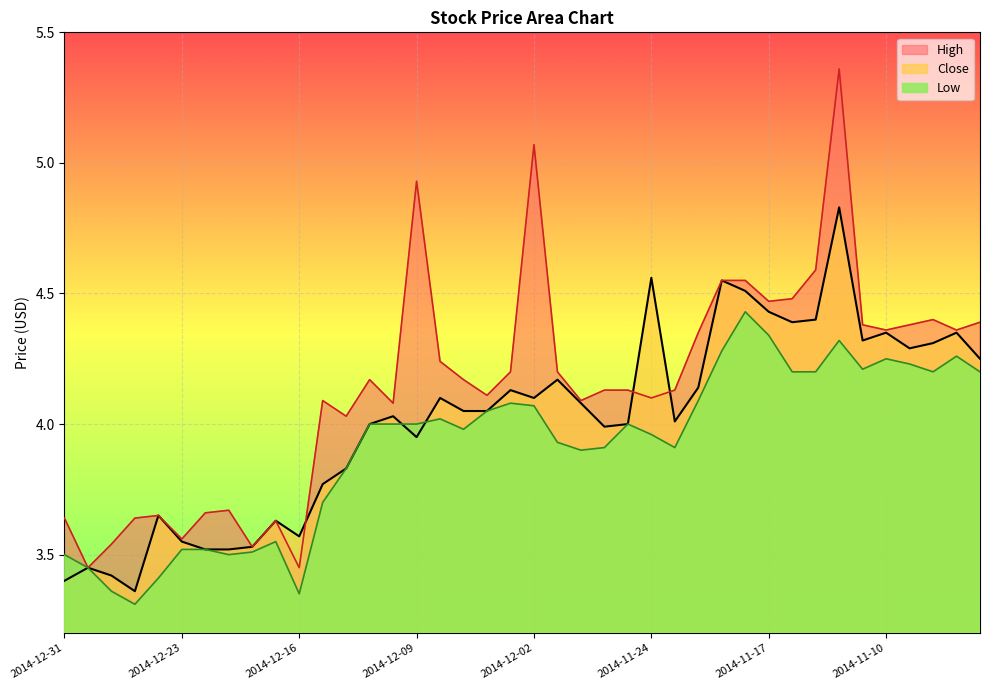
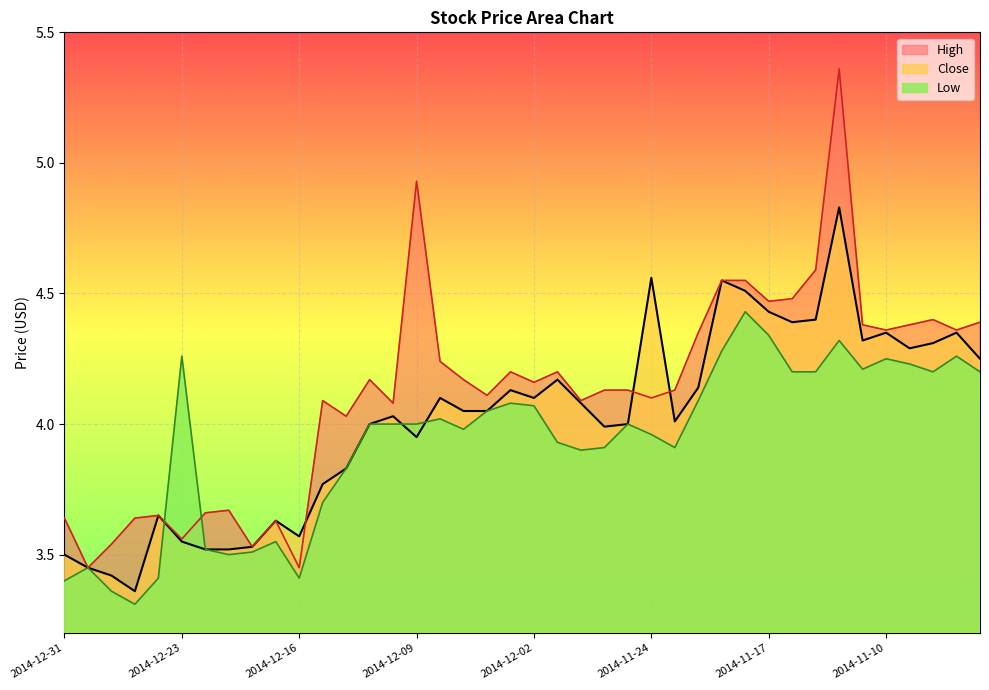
  {
    "High": {
      "2014-12-31": 3.64,
      "2014-12-23": 3.56,
      "2014-12-16": 3.45,
      "2014-12-09": 4.93,
-     "2014-12-02": 5.07,
+     "2014-12-02": 4.16,
      "2014-11-24": 4.10,
      "2014-11-17": 4.47,
      "2014-11-10": 4.36
    },
    "Close": {
-     "2014-12-31": 3.4,
+     "2014-12-31": 3.5,
      "2014-12-23": 3.55,
      "2014-12-16": 3.57,
      "2014-12-09": 3.95,
      "2014-12-02": 4.1,
      "2014-11-24": 4.56,
      "2014-11-17": 4.43,
      "2014-11-10": 4.35
    },
    "Low": {
-     "2014-12-31": 3.5,
-     "2014-12-23": 3.52,
-     "2014-12-16": 3.35,
+     "2014-12-31": 3.4,
+     "2014-12-23": 4.26,
+     "2014-12-16": 3.41,
      "2014-12-09": 4.00,
      "2014-12-02": 4.07,
      "2014-11-24": 3.96,
      "2014-11-17": 4.34,
      "2014-11-10": 4.25
    }
  }
